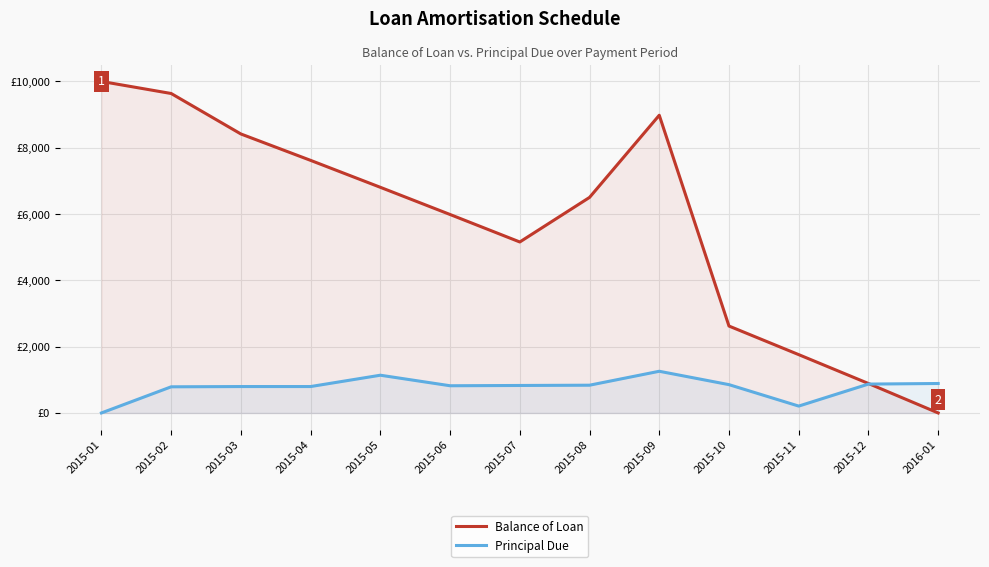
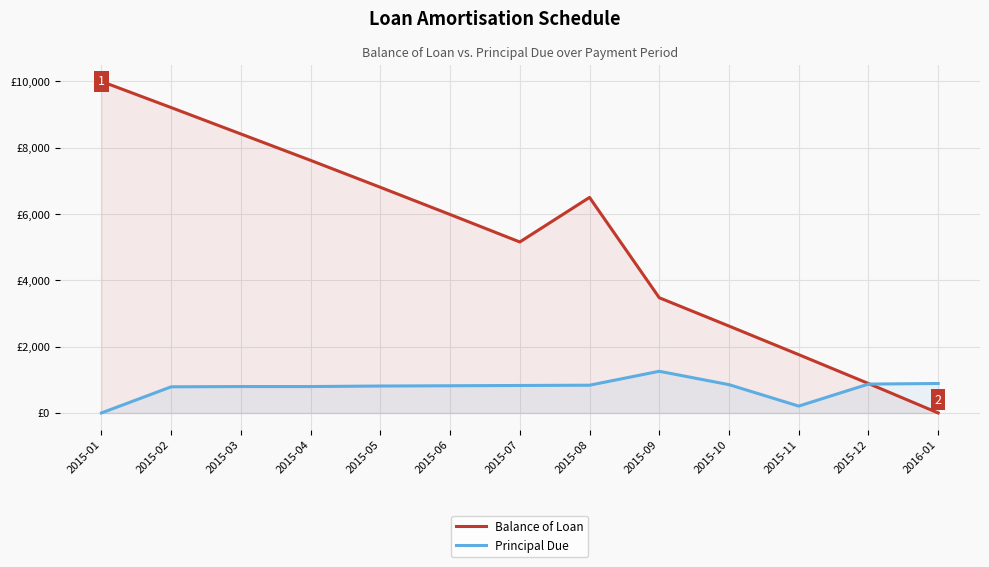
  {
    "Balance of Loan": {
-     "2015-02": "£9,600",
+     "2015-02": "£9,200",
      "2015-03": "£8,400",
      "2015-04": "£7,600",
      "2015-05": "£6,800",
      "2015-06": "£6,000",
      "2015-07": "£5,200",
      "2015-08": "£6,500",
-     "2015-09": "£9,000",
+     "2015-09": "£3,500",
      "2015-10": "£2,600",
      "2015-11": "£1,800"
    },
    "Principal Due": {
      "2015-01": "£0",
      "2015-02": "£800",
      "2015-03": "£800",
      "2015-04": "£800",
-     "2015-05": "£1,100",
+     "2015-05": "£800",
      "2015-06": "£800",
      "2015-07": "£800",
      "2015-08": "£800",
      "2015-09": "£1,300",
      "2015-10": "£900",
      "2015-11": "£200",
      "2016-01": "£900"
    }
  }
